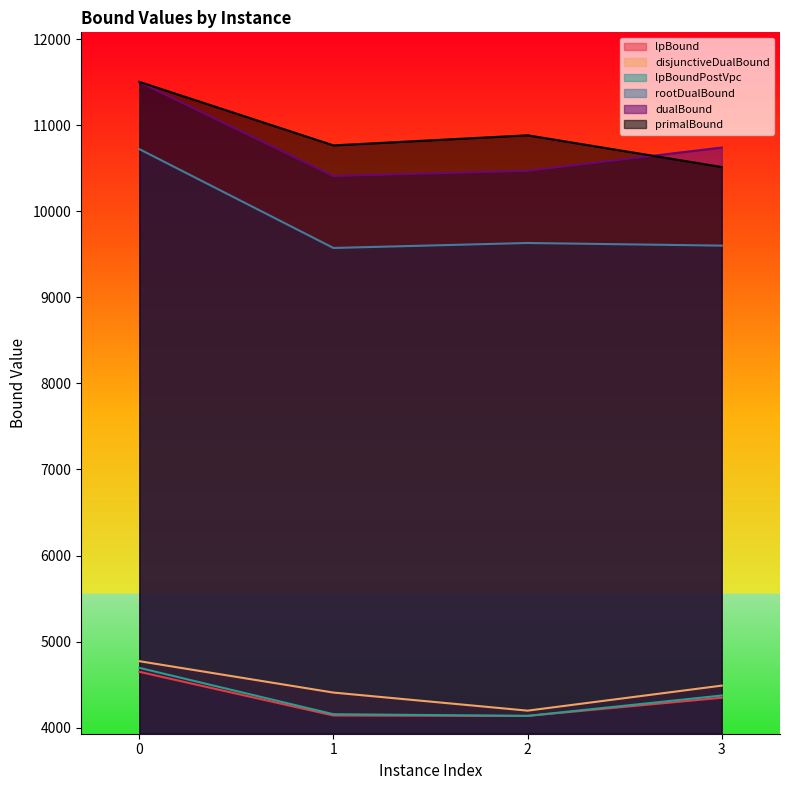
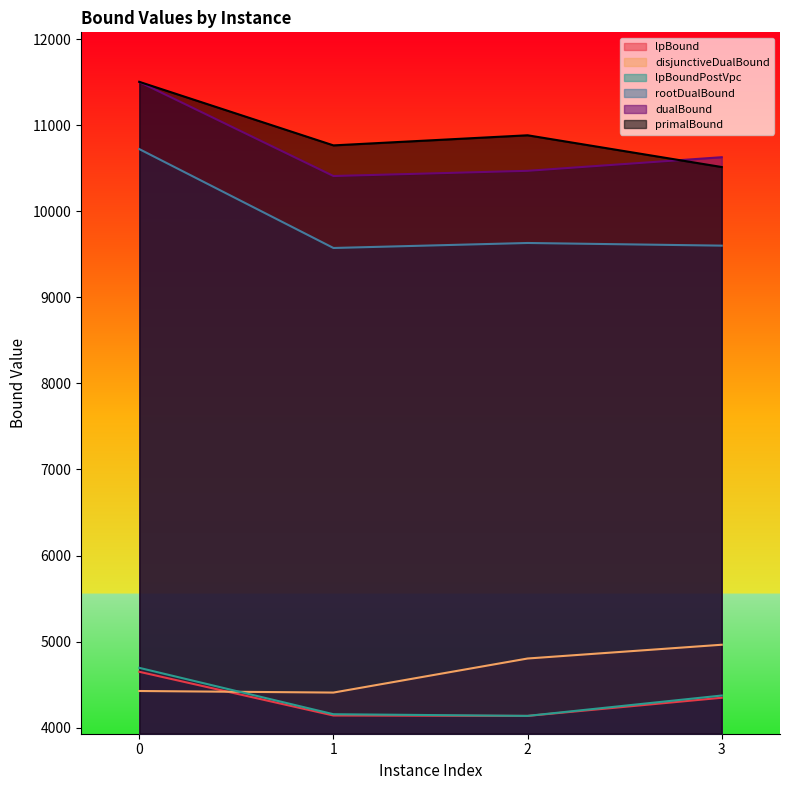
  {
    "lpBound": {
      "0": 4600
    },
    "disjunctiveDualBound": {
-     "0": 4800,
+     "0": 4400,
      "1": 4400,
-     "2": 4200,
-     "3": 4500
+     "2": 4800,
+     "3": 5000
    },
    "dualBound": {
      "1": 10400,
      "2": 10500,
-     "3": 10700
+     "3": 10600
    },
    "primalBound": {
      "1": 10800,
      "2": 10900,
      "3": 10500
    }
  }
